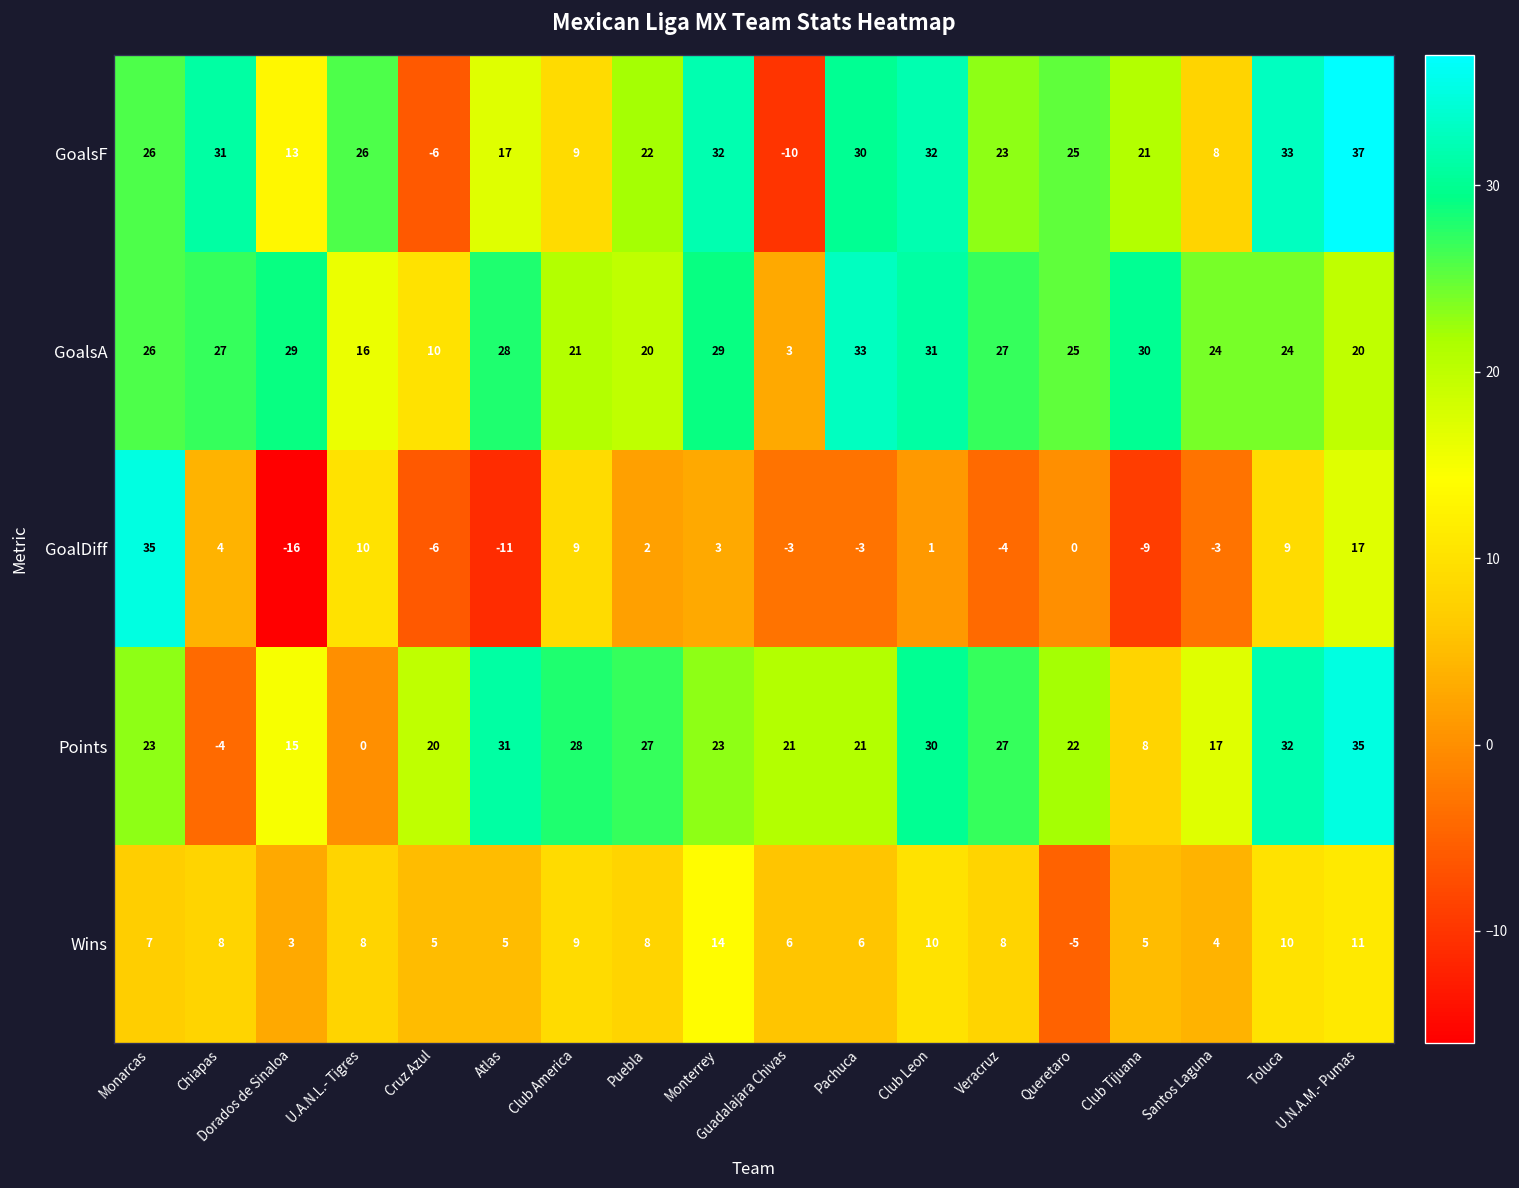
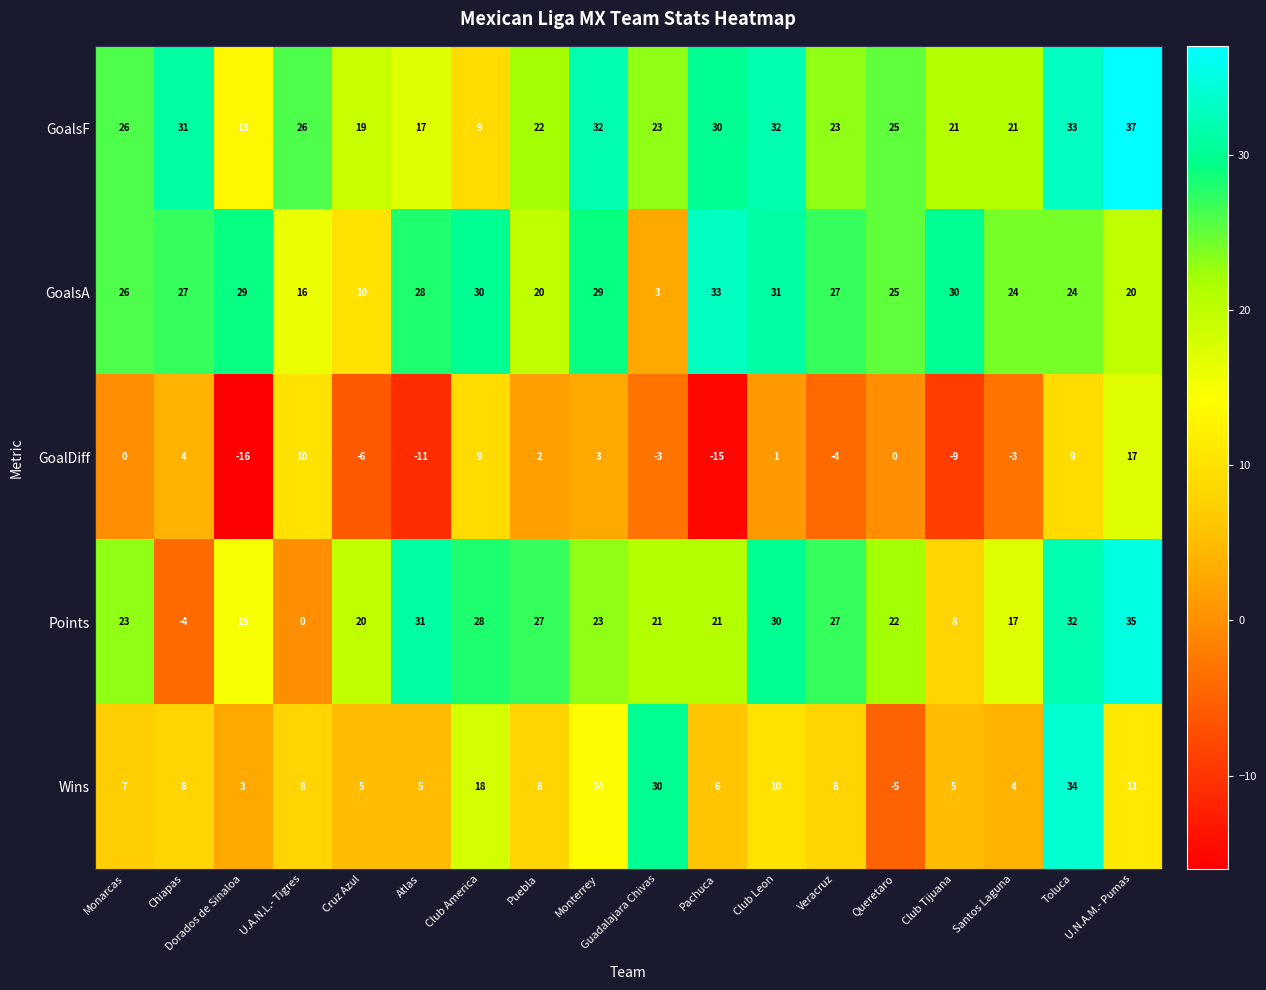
  {
    "GoalsF": {
      "Monarcas": 26,
      "Chiapas": 31,
      "Dorados de Sinaloa": 13,
      "U.A.N.L.- Tigres": 26,
-     "Cruz Azul": -6,
+     "Cruz Azul": 19,
      "Atlas": 17,
      "Club America": 9,
      "Puebla": 22,
      "Monterrey": 32,
-     "Guadalajara Chivas": -10,
+     "Guadalajara Chivas": 23,
      "Pachuca": 30,
      "Club Leon": 32,
      "Veracruz": 23,
      "Queretaro": 25,
      "Club Tijuana": 21,
-     "Santos Laguna": 8,
+     "Santos Laguna": 21,
      "Toluca": 33,
      "U.N.A.M.- Pumas": 37
    },
    "GoalsA": {
      "Monarcas": 26,
      "Chiapas": 27,
      "Dorados de Sinaloa": 29,
      "U.A.N.L.- Tigres": 16,
      "Cruz Azul": 10,
      "Atlas": 28,
-     "Club America": 21,
+     "Club America": 30,
      "Puebla": 20,
      "Monterrey": 29,
      "Guadalajara Chivas": 3,
      "Pachuca": 33,
      "Club Leon": 31,
      "Veracruz": 27,
      "Queretaro": 25,
      "Club Tijuana": 30,
      "Santos Laguna": 24,
      "Toluca": 24,
      "U.N.A.M.- Pumas": 20
    },
    "GoalDiff": {
-     "Monarcas": 35,
+     "Monarcas": 0,
      "Chiapas": 4,
      "Dorados de Sinaloa": -16,
      "U.A.N.L.- Tigres": 10,
      "Cruz Azul": -6,
      "Atlas": -11,
      "Club America": 9,
      "Puebla": 2,
      "Monterrey": 3,
      "Guadalajara Chivas": -3,
-     "Pachuca": -3,
+     "Pachuca": -15,
      "Club Leon": 1,
      "Veracruz": -4,
      "Queretaro": 0,
      "Club Tijuana": -9,
      "Santos Laguna": -3,
      "Toluca": 9,
      "U.N.A.M.- Pumas": 17
    },
    "Points": {
      "Monarcas": 23,
      "Chiapas": -4,
      "Dorados de Sinaloa": 15,
      "U.A.N.L.- Tigres": 0,
      "Cruz Azul": 20,
      "Atlas": 31,
      "Club America": 28,
      "Puebla": 27,
      "Monterrey": 23,
      "Guadalajara Chivas": 21,
      "Pachuca": 21,
      "Club Leon": 30,
      "Veracruz": 27,
      "Queretaro": 22,
      "Club Tijuana": 8,
      "Santos Laguna": 17,
      "Toluca": 32,
      "U.N.A.M.- Pumas": 35
    },
    "Wins": {
      "Monarcas": 7,
      "Chiapas": 8,
      "Dorados de Sinaloa": 3,
      "U.A.N.L.- Tigres": 8,
      "Cruz Azul": 5,
      "Atlas": 5,
-     "Club America": 9,
+     "Club America": 18,
      "Puebla": 8,
      "Monterrey": 14,
-     "Guadalajara Chivas": 6,
+     "Guadalajara Chivas": 30,
      "Pachuca": 6,
      "Club Leon": 10,
      "Veracruz": 8,
      "Queretaro": -5,
      "Club Tijuana": 5,
      "Santos Laguna": 4,
-     "Toluca": 10,
+     "Toluca": 34,
      "U.N.A.M.- Pumas": 11
    }
  }
